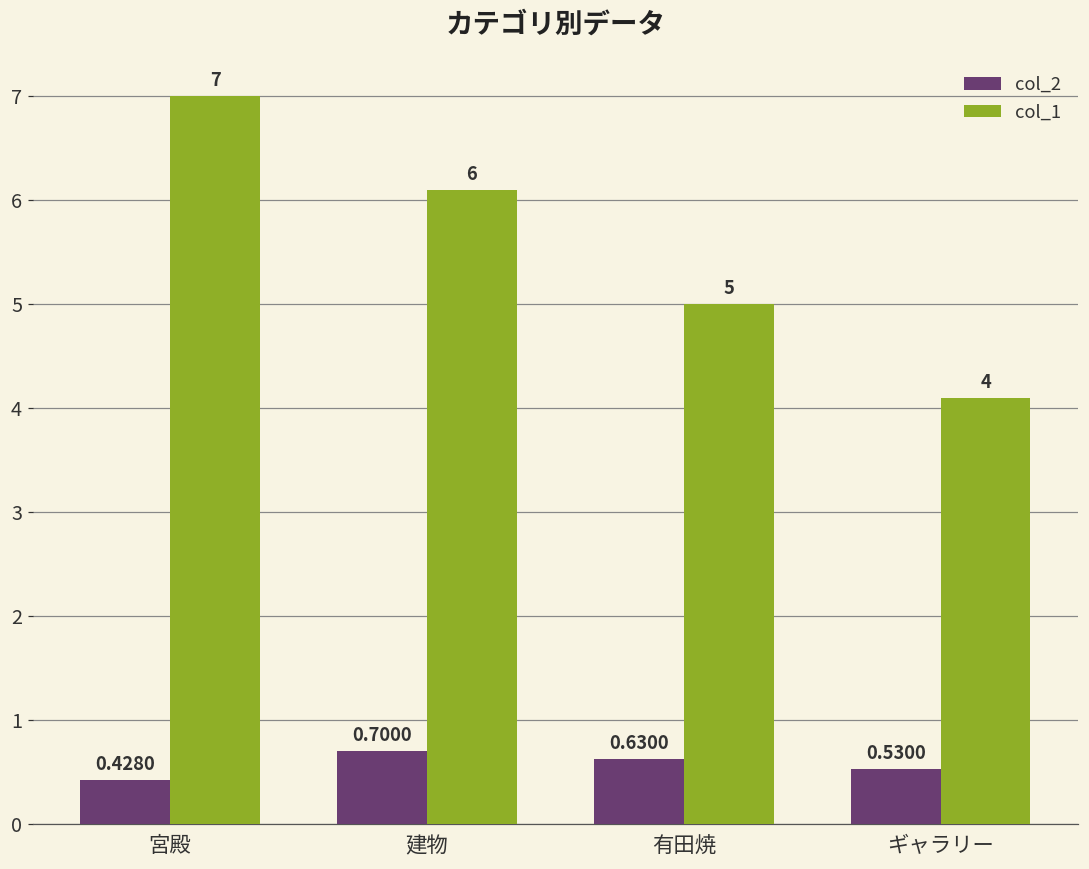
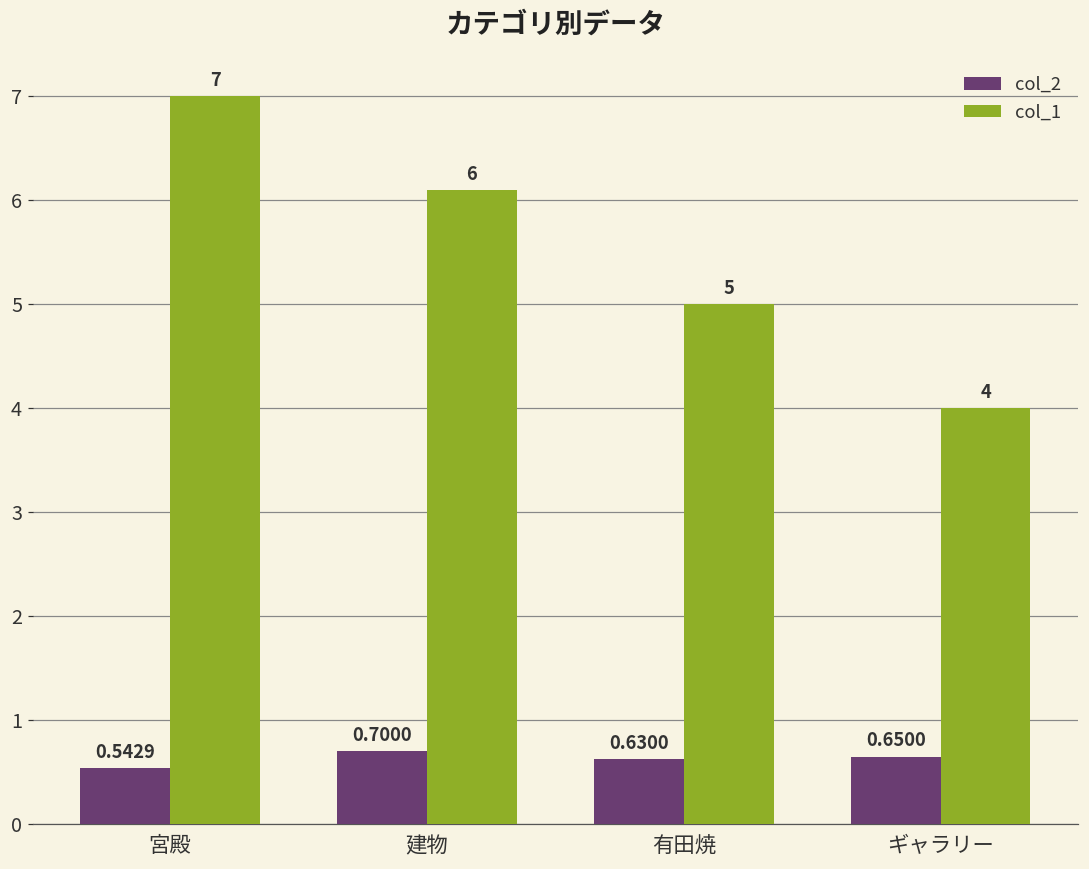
  {
    "col_2": {
-     "宮殿": 0.4280,
+     "宮殿": 0.5429,
      "建物": 0.7000,
      "有田焼": 0.6300,
-     "ギャラリー": 0.5300
+     "ギャラリー": 0.6500
    },
    "col_1": {
-     "ギャラリー": 4.1
+     "ギャラリー": 4.0
    }
  }
